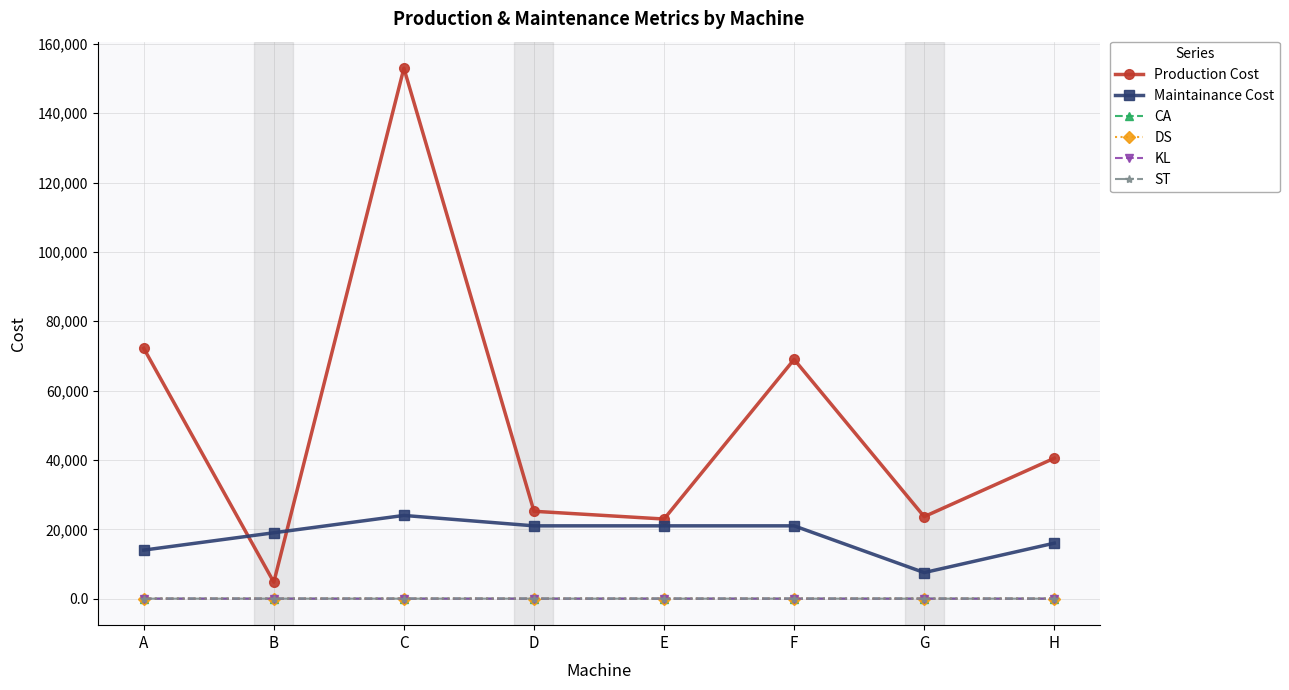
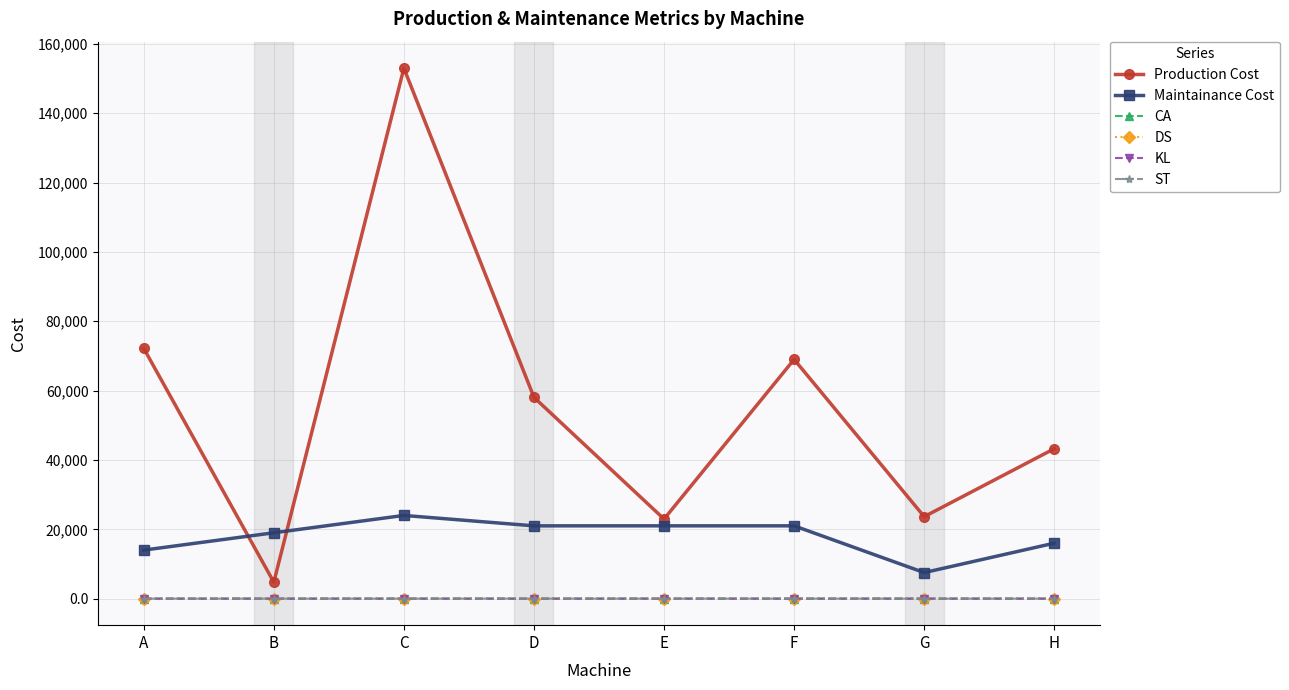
  {
    "Production Cost": {
      "A": "72,000",
      "B": "5,000",
      "C": "153,000",
-     "D": "25,000",
+     "D": "58,000",
      "E": "23,000",
      "F": "69,000",
      "G": "24,000",
-     "H": "41,000"
+     "H": "43,000"
    },
    "Maintainance Cost": {
      "A": "14,000",
      "B": "19,000",
      "C": "24,000",
      "D": "21,000",
      "E": "21,000",
      "F": "21,000",
      "G": "8,000",
      "H": "16,000"
    },
    "ST": {
      "A": "0",
      "B": "0",
      "C": "0",
      "D": "0",
      "E": "0",
      "F": "0",
      "G": "0",
      "H": "0"
    }
  }
